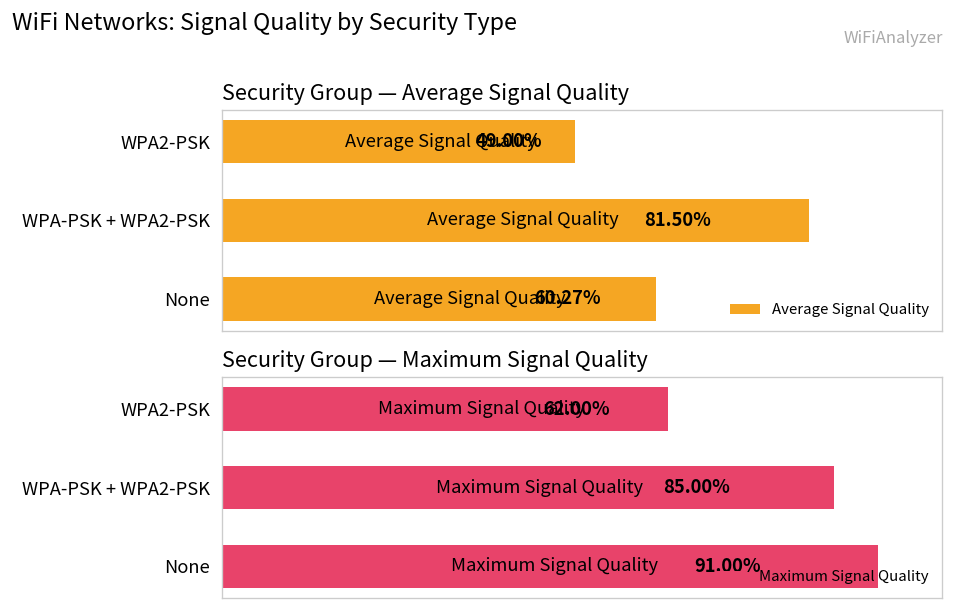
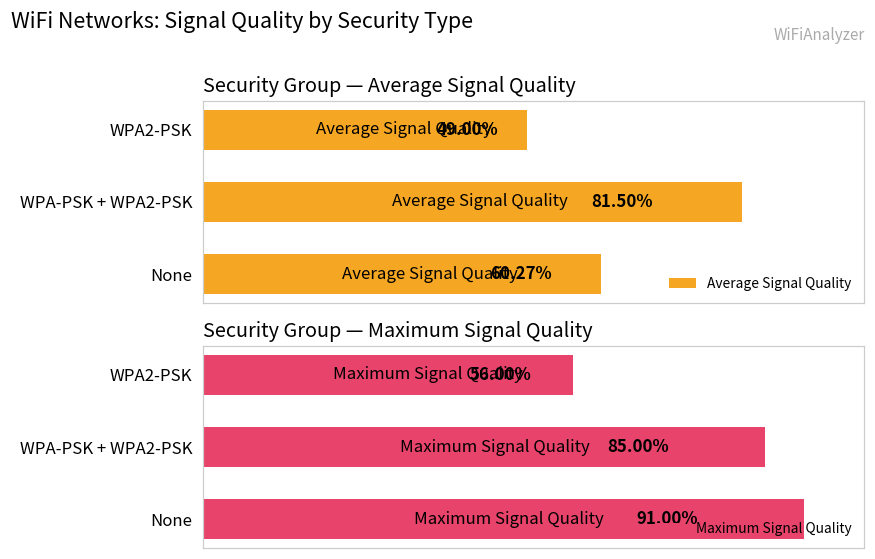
  {
    "Security Group — Average Signal Quality": {
      "WPA-PSK + WPA2-PSK": "81.50%"
    },
    "Security Group — Maximum Signal Quality": {
-     "WPA2-PSK": "62.00%",
+     "WPA2-PSK": "56.00%",
      "WPA-PSK + WPA2-PSK": "85.00%",
      "None": "91.00%"
    }
  }
